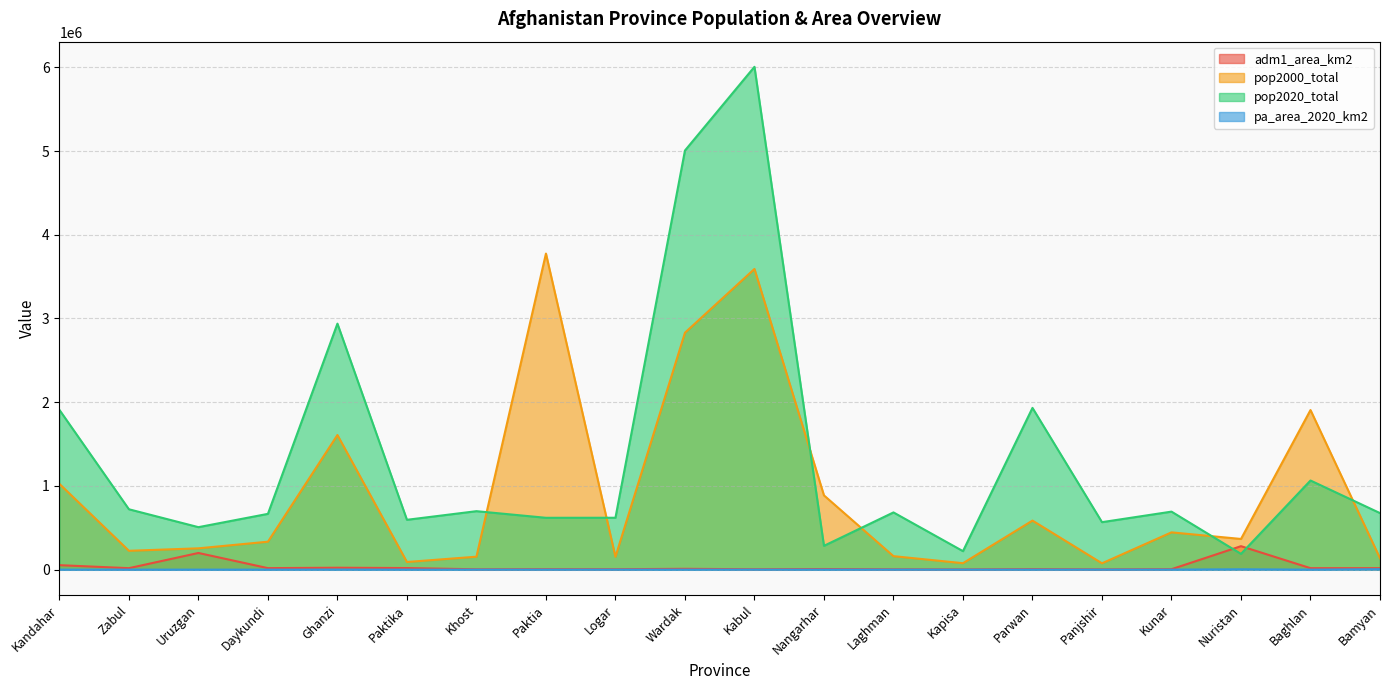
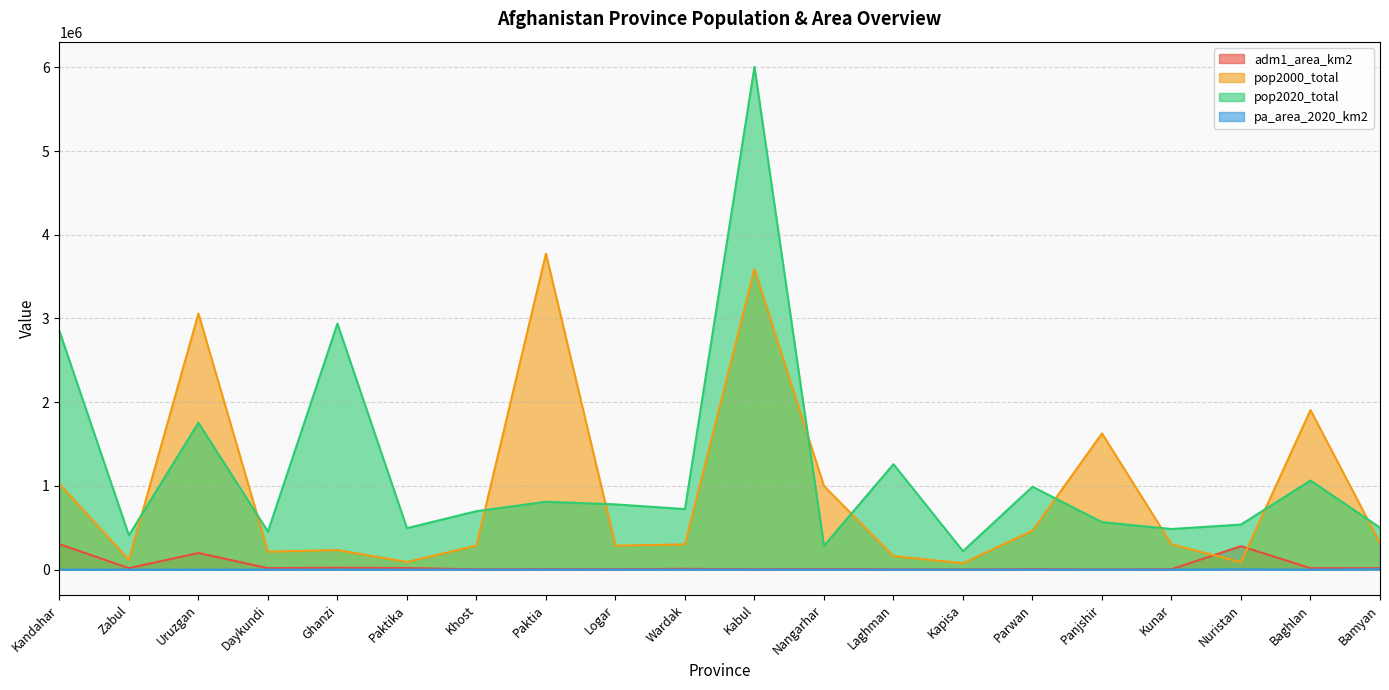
  {
    "adm1_area_km2": {
-     "Kandahar": 100000,
+     "Kandahar": 300000,
      "Uruzgan": 200000,
      "Nuristan": 300000
    },
    "pop2000_total": {
      "Kandahar": 1000000,
-     "Zabul": 200000,
-     "Uruzgan": 300000,
-     "Daykundi": 300000,
-     "Ghanzi": 1600000,
+     "Zabul": 100000,
+     "Uruzgan": 3100000,
+     "Daykundi": 200000,
+     "Ghanzi": 200000,
      "Paktika": 100000,
-     "Khost": 200000,
+     "Khost": 300000,
      "Paktia": 3800000,
-     "Logar": 200000,
-     "Wardak": 2800000,
+     "Logar": 300000,
+     "Wardak": 300000,
      "Kabul": 3600000,
-     "Nangarhar": 900000,
+     "Nangarhar": 1000000,
      "Laghman": 200000,
      "Kapisa": 100000,
-     "Parwan": 600000,
-     "Panjshir": 100000,
-     "Kunar": 400000,
-     "Nuristan": 400000,
+     "Parwan": 500000,
+     "Panjshir": 1600000,
+     "Kunar": 300000,
+     "Nuristan": 100000,
      "Baghlan": 1900000,
-     "Bamyan": 100000
+     "Bamyan": 300000
    },
    "pop2020_total": {
-     "Kandahar": 1900000,
-     "Zabul": 700000,
-     "Uruzgan": 500000,
-     "Daykundi": 700000,
+     "Kandahar": 2800000,
+     "Zabul": 400000,
+     "Uruzgan": 1800000,
+     "Daykundi": 500000,
      "Ghanzi": 2900000,
-     "Paktika": 600000,
+     "Paktika": 500000,
      "Khost": 700000,
-     "Paktia": 600000,
-     "Logar": 600000,
-     "Wardak": 5000000,
+     "Paktia": 800000,
+     "Logar": 800000,
+     "Wardak": 700000,
      "Kabul": 6000000,
      "Nangarhar": 300000,
-     "Laghman": 700000,
+     "Laghman": 1300000,
      "Kapisa": 200000,
-     "Parwan": 1900000,
+     "Parwan": 1000000,
      "Panjshir": 600000,
-     "Kunar": 700000,
-     "Nuristan": 200000,
+     "Kunar": 500000,
+     "Nuristan": 500000,
      "Baghlan": 1100000,
-     "Bamyan": 700000
+     "Bamyan": 500000
    },
    "pa_area_2020_km2": {
      "Kandahar": 0,
      "Uruzgan": 0,
      "Nuristan": 0
    }
  }
